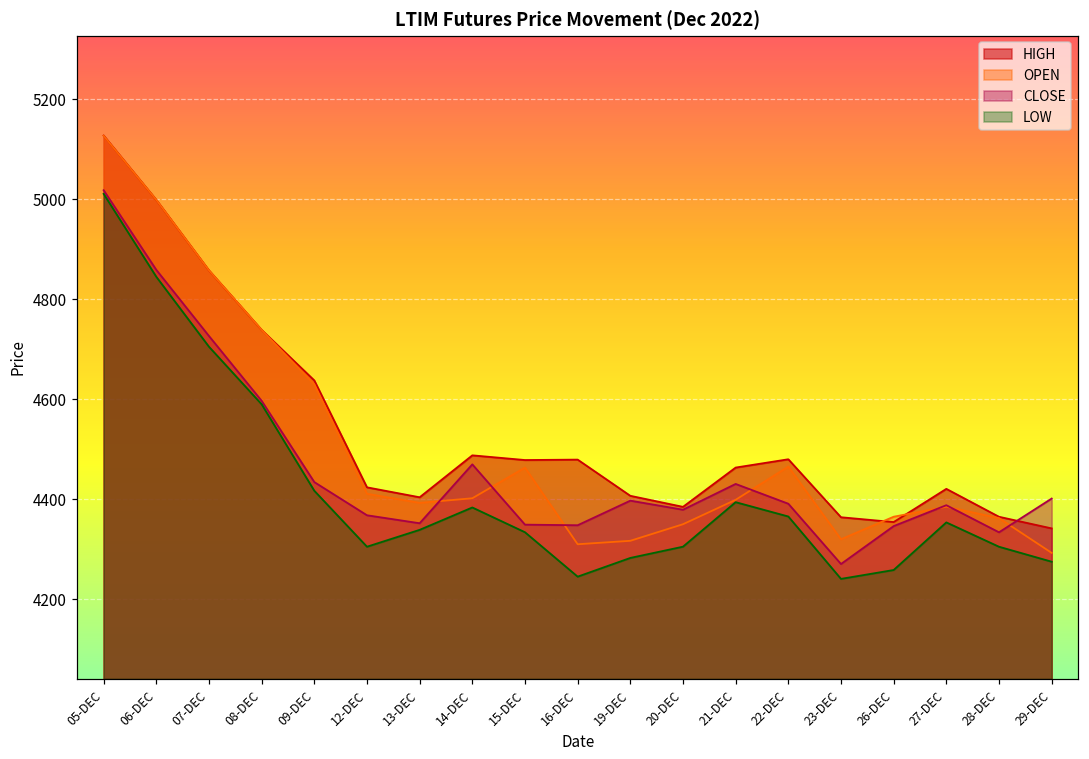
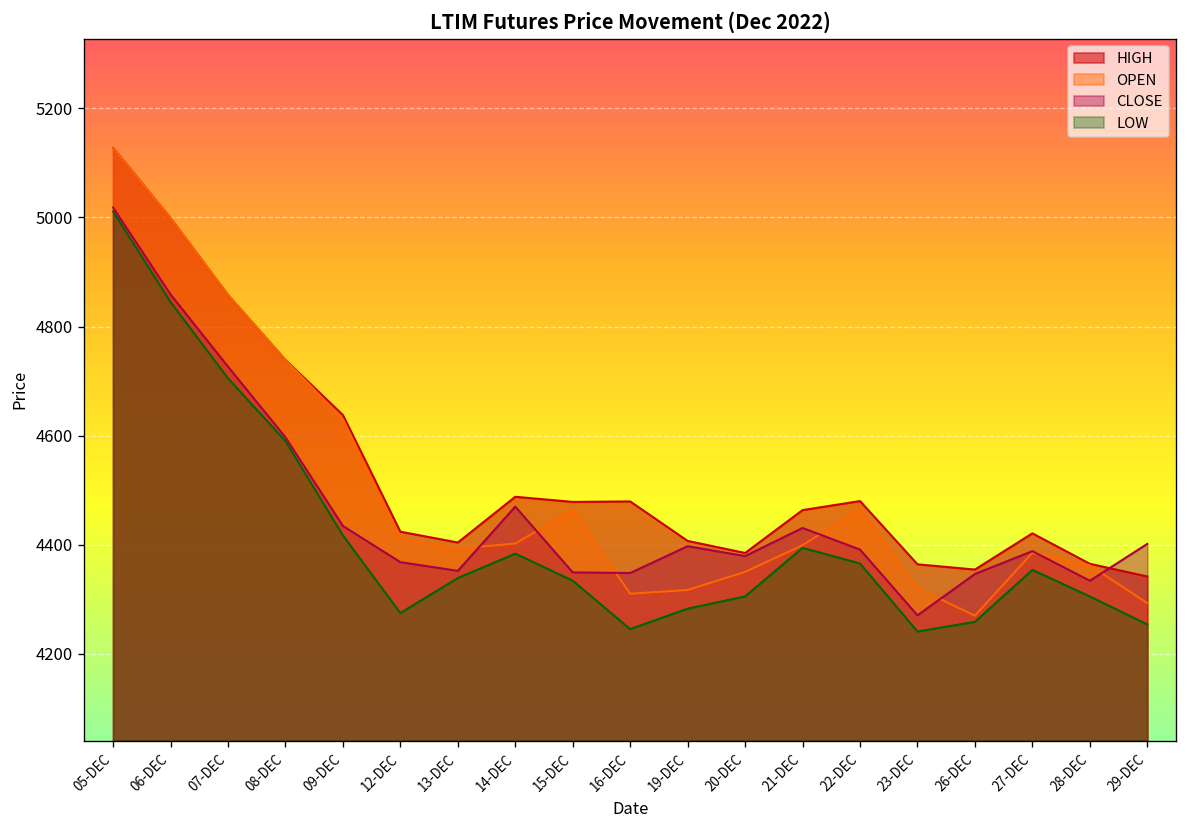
  {
    "HIGH": {
      "09-DEC": 4640,
      "12-DEC": 4420,
      "13-DEC": 4400,
      "14-DEC": 4490,
      "15-DEC": 4480,
      "16-DEC": 4480,
      "19-DEC": 4410,
      "20-DEC": 4380,
      "21-DEC": 4460,
      "22-DEC": 4480,
      "23-DEC": 4360,
      "26-DEC": 4350,
      "27-DEC": 4420,
      "29-DEC": 4340
    },
    "OPEN": {
      "09-DEC": 4630,
      "12-DEC": 4410,
      "13-DEC": 4390,
      "14-DEC": 4400,
      "15-DEC": 4460,
      "16-DEC": 4310,
      "19-DEC": 4320,
      "20-DEC": 4350,
      "22-DEC": 4470,
      "23-DEC": 4320,
-     "26-DEC": 4370,
+     "26-DEC": 4270,
      "29-DEC": 4290
    },
    "CLOSE": {
      "05-DEC": 5020,
      "06-DEC": 4860,
      "07-DEC": 4730,
      "08-DEC": 4600,
      "09-DEC": 4430,
      "12-DEC": 4370,
      "13-DEC": 4350,
      "14-DEC": 4470,
      "15-DEC": 4350,
      "16-DEC": 4350,
      "19-DEC": 4400,
      "20-DEC": 4380,
      "21-DEC": 4430,
      "22-DEC": 4390,
      "23-DEC": 4270,
      "26-DEC": 4350,
      "28-DEC": 4330,
      "29-DEC": 4400
    },
    "LOW": {
      "05-DEC": 5010,
      "06-DEC": 4850,
      "07-DEC": 4710,
      "08-DEC": 4590,
      "09-DEC": 4420,
-     "12-DEC": 4310,
+     "12-DEC": 4270,
      "13-DEC": 4340,
      "14-DEC": 4380,
      "15-DEC": 4330,
      "16-DEC": 4250,
      "19-DEC": 4280,
      "20-DEC": 4310,
      "22-DEC": 4370,
      "23-DEC": 4240,
      "26-DEC": 4260,
      "27-DEC": 4350,
      "28-DEC": 4310,
-     "29-DEC": 4280
+     "29-DEC": 4250
    }
  }
